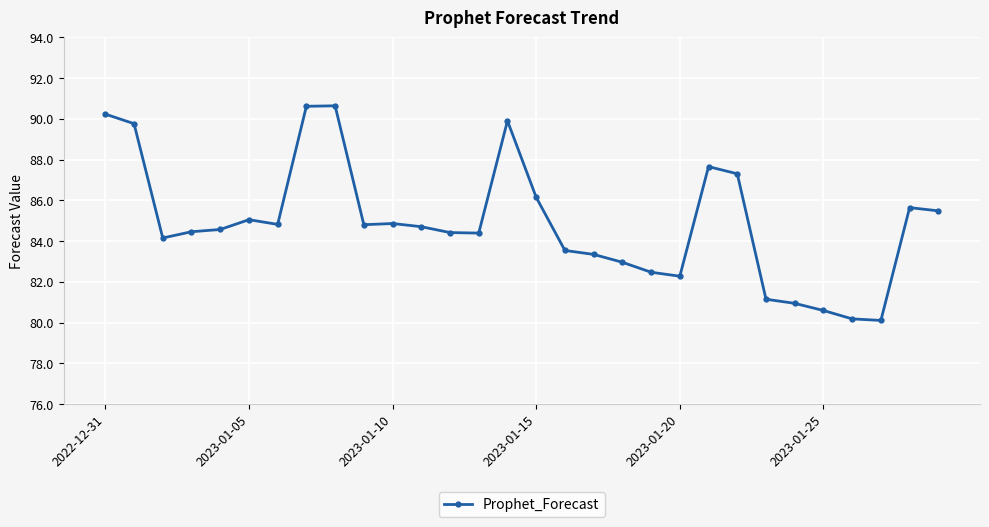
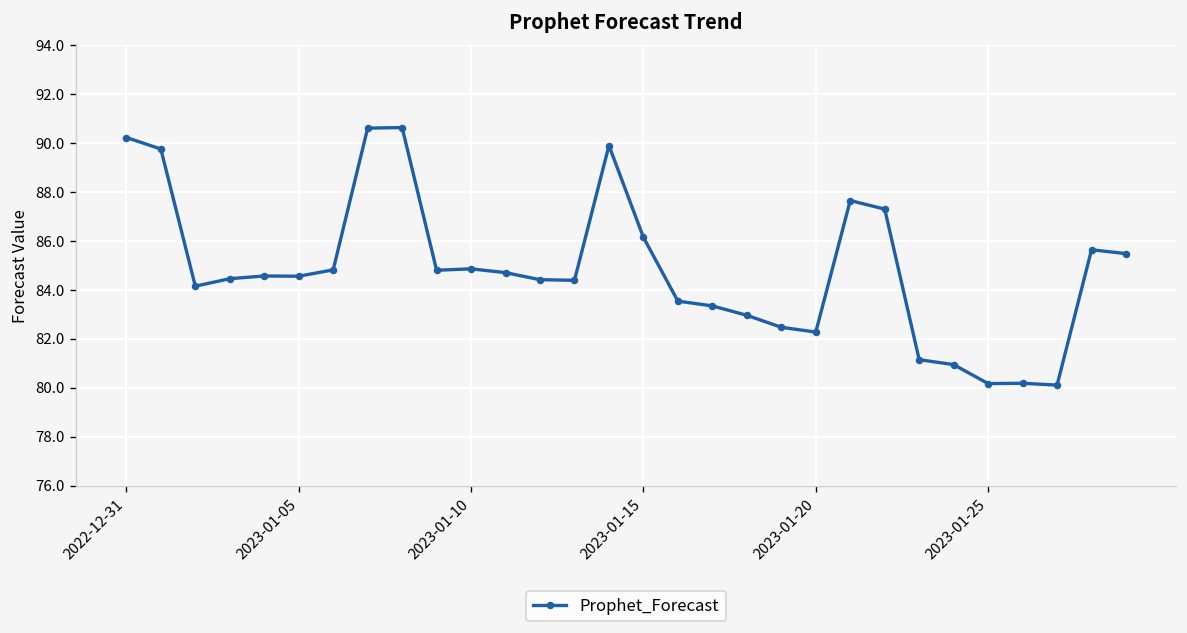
  {
    "2022-12-31": 90.2,
-   "2023-01-05": 85.1,
+   "2023-01-05": 84.6,
    "2023-01-10": 84.9,
    "2023-01-15": 86.2,
    "2023-01-20": 82.3,
-   "2023-01-25": 80.6
+   "2023-01-25": 80.2
  }
